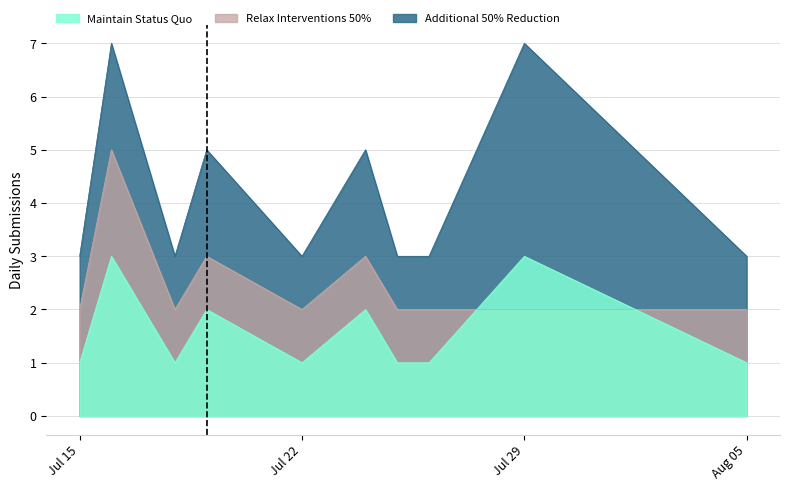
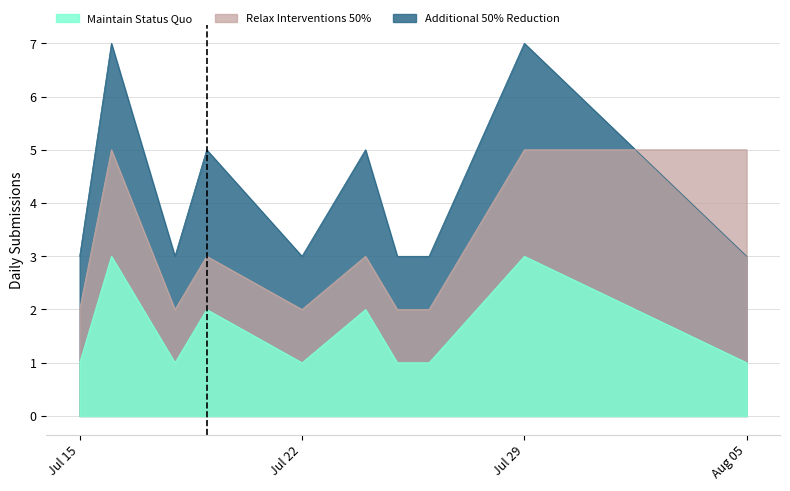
  {
    "Additional 50% Reduction": {
      "Jul 15": 3,
      "Jul 22": 3,
      "Jul 29": 7,
      "Aug 05": 3
    },
    "Relax Interventions 50%": {
      "Jul 15": 2,
      "Jul 22": 2,
-     "Jul 29": 2,
-     "Aug 05": 2
+     "Jul 29": 5,
+     "Aug 05": 5
    },
    "Maintain Status Quo": {
      "Jul 15": 1,
      "Jul 22": 1,
      "Jul 29": 3,
      "Aug 05": 1
    }
  }
